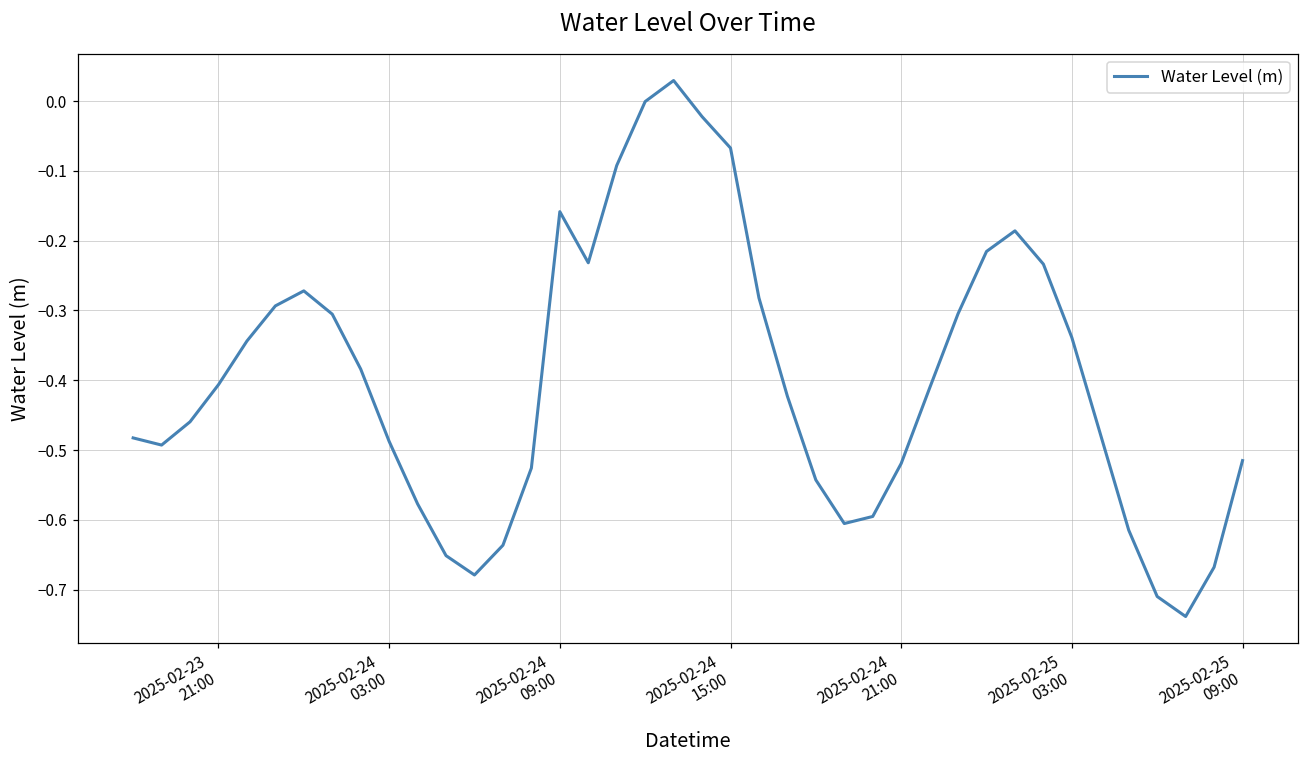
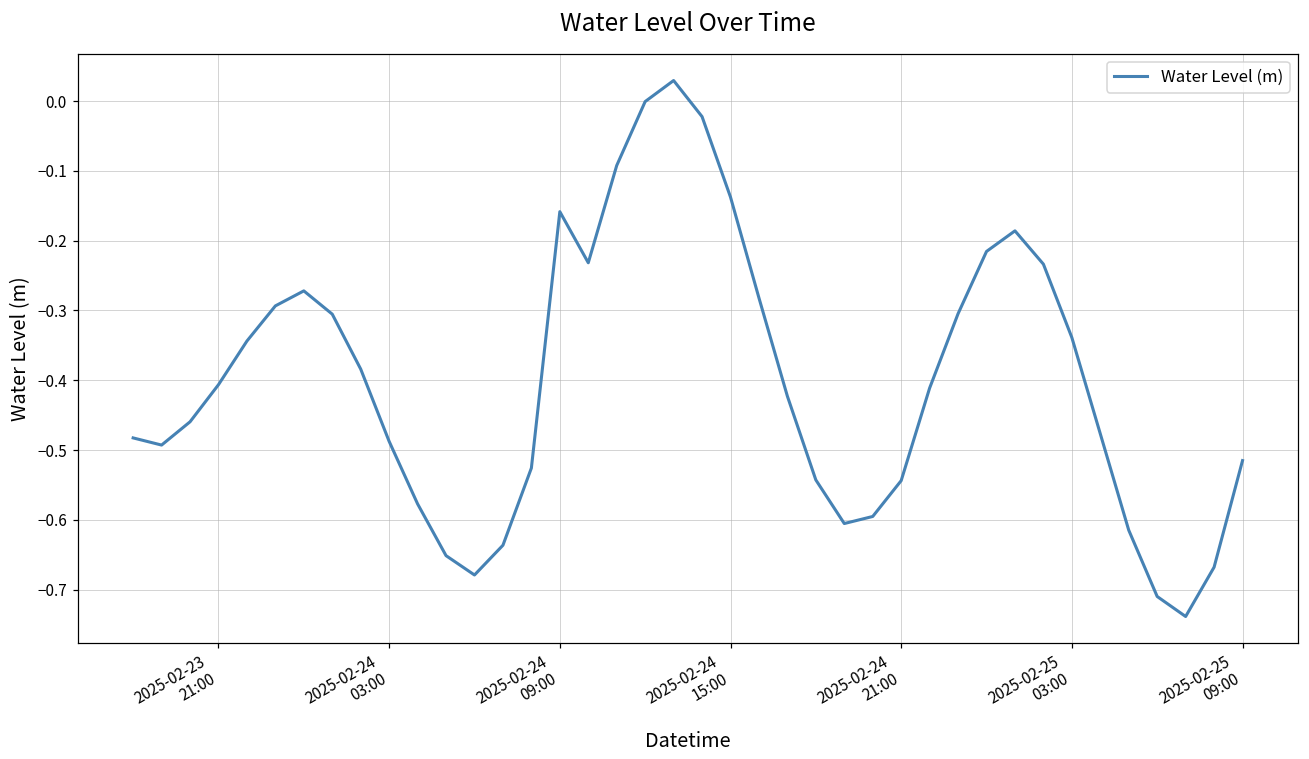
  {
    "2025-02-23 21:00": -0.41,
    "2025-02-24 03:00": -0.49,
    "2025-02-24 09:00": -0.16,
-   "2025-02-24 15:00": -0.07,
-   "2025-02-24 21:00": -0.52,
+   "2025-02-24 15:00": -0.14,
+   "2025-02-24 21:00": -0.54,
    "2025-02-25 03:00": -0.34,
    "2025-02-25 09:00": -0.52
  }
